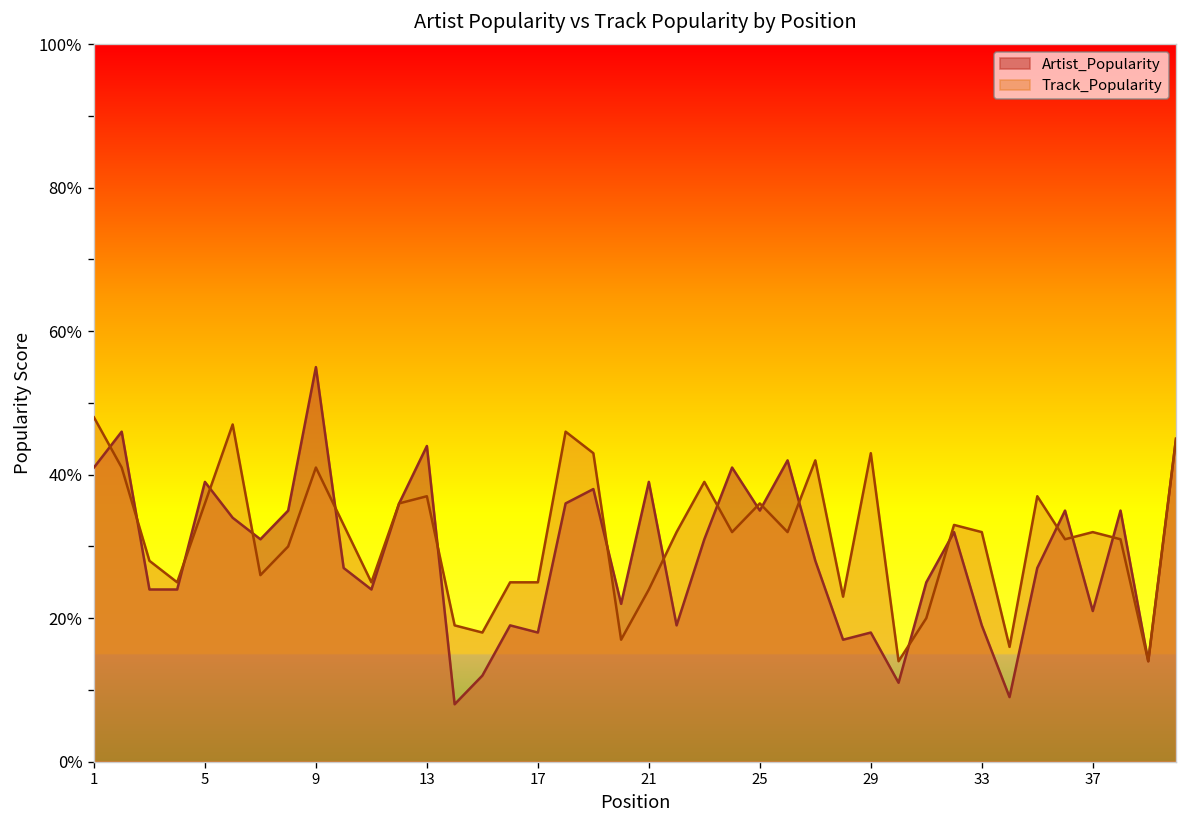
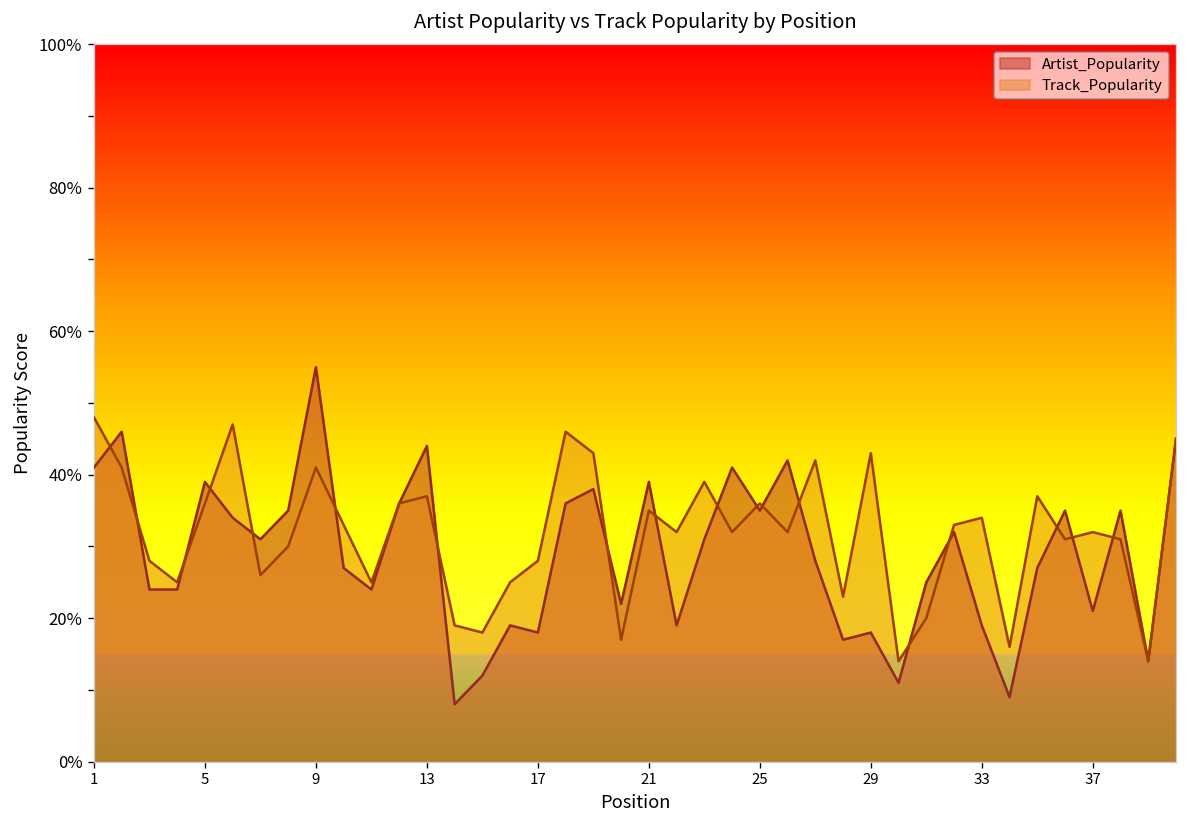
  {
    "Artist_Popularity": {
      "1": "41%",
      "5": "39%",
      "9": "55%",
      "13": "44%",
      "17": "18%",
      "21": "39%",
      "25": "35%",
      "29": "18%",
      "33": "19%",
      "37": "21%"
    },
    "Track_Popularity": {
      "1": "48%",
      "5": "36%",
      "9": "41%",
      "13": "37%",
-     "17": "25%",
-     "21": "24%",
+     "17": "28%",
+     "21": "35%",
      "25": "36%",
      "29": "43%",
-     "33": "32%",
+     "33": "34%",
      "37": "32%"
    }
  }
